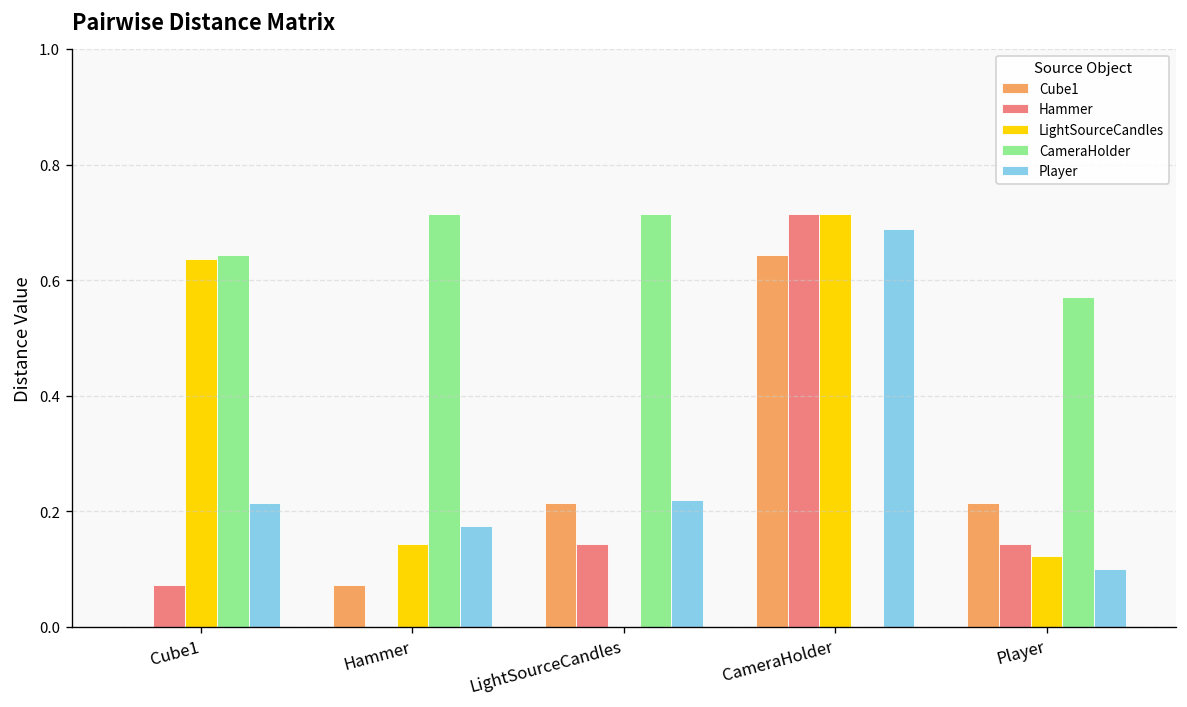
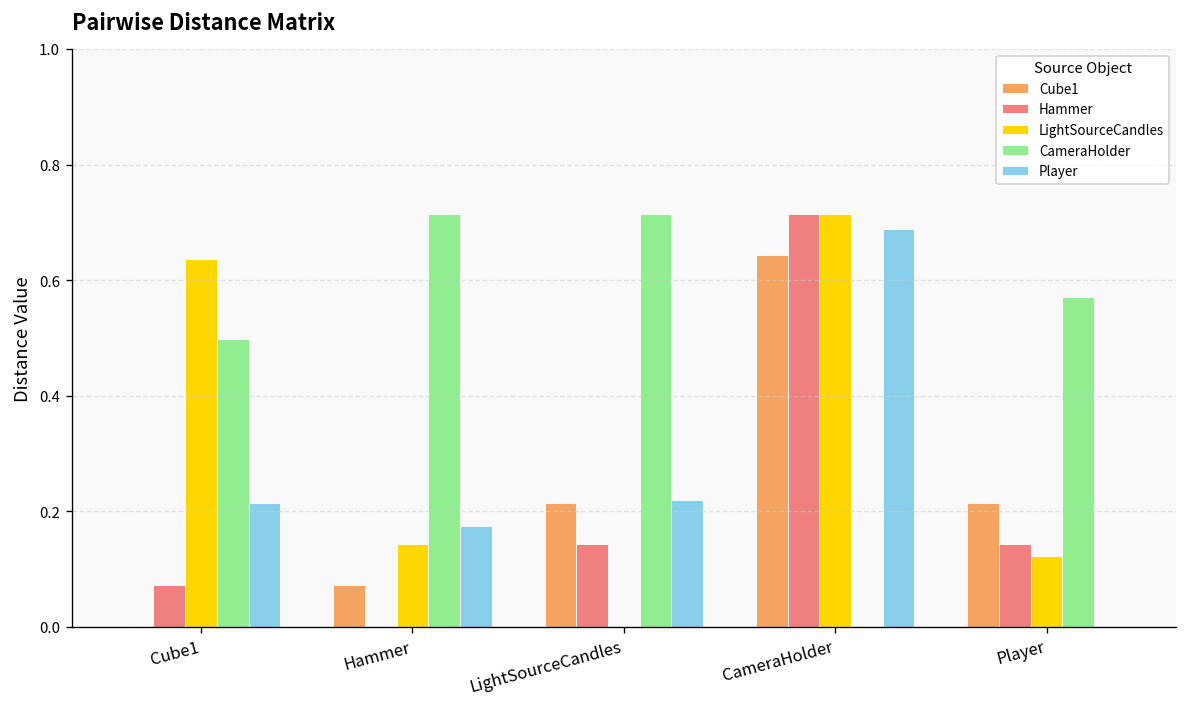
  {
    "LightSourceCandles": {
      "Cube1": 0.64,
      "Hammer": 0.14,
      "LightSourceCandles": 0.00,
      "CameraHolder": 0.71,
      "Player": 0.12
    },
    "CameraHolder": {
-     "Cube1": 0.64,
+     "Cube1": 0.50,
      "Hammer": 0.71,
      "LightSourceCandles": 0.71,
      "CameraHolder": 0.00,
      "Player": 0.57
    },
    "Player": {
      "Cube1": 0.21,
      "Hammer": 0.17,
      "LightSourceCandles": 0.22,
      "CameraHolder": 0.69,
-     "Player": 0.1
+     "Player": 0.0
    }
  }
